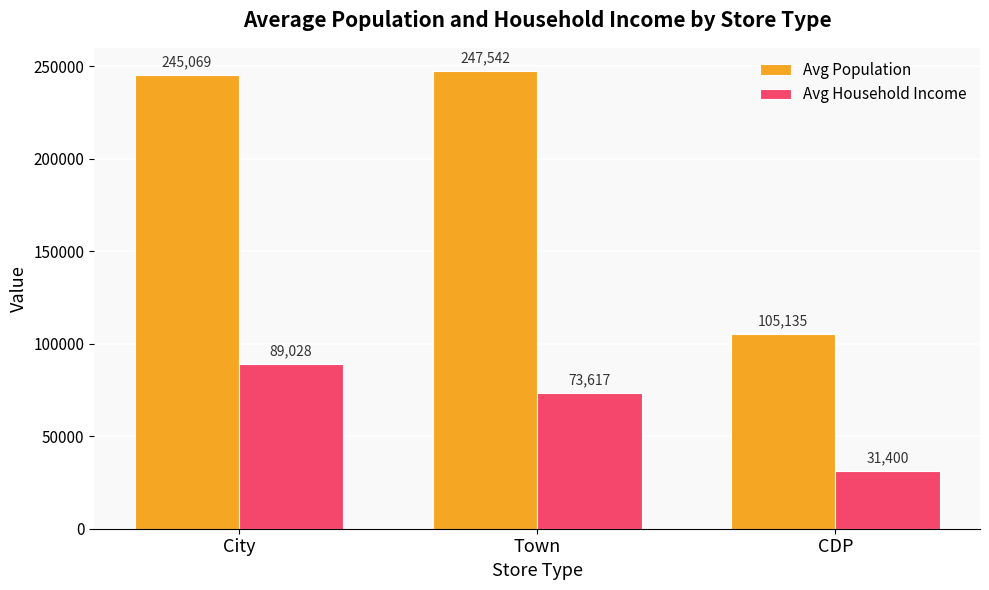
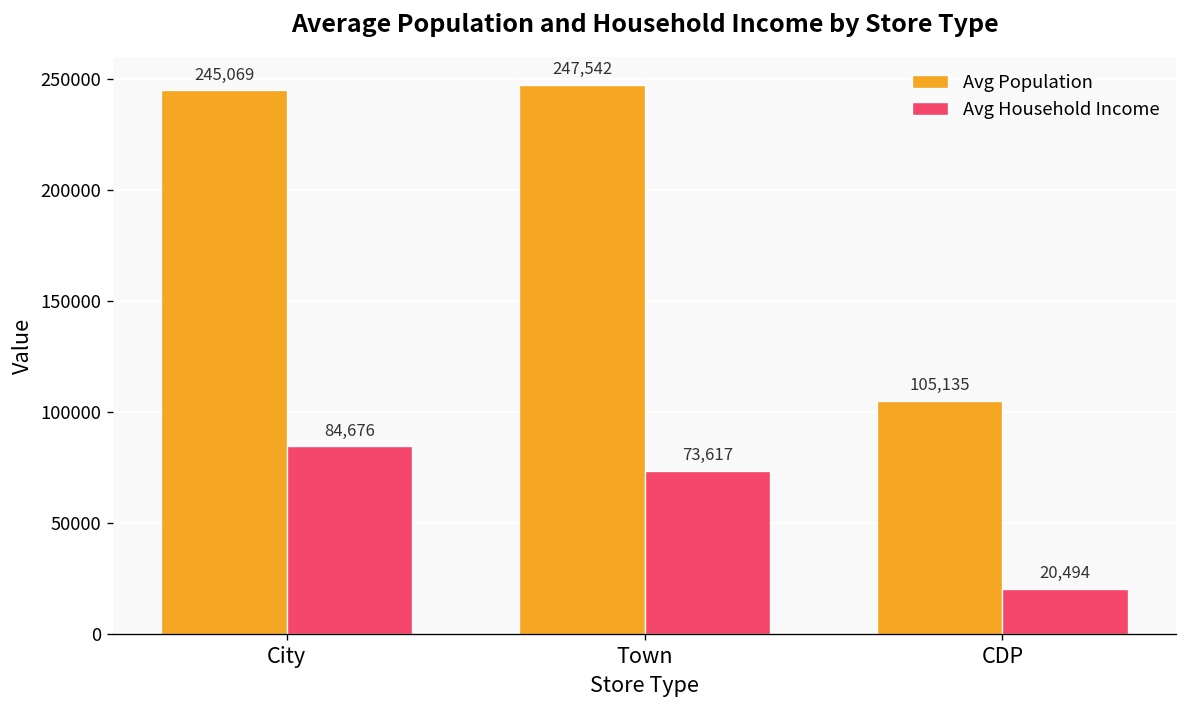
  {
    "Avg Population": {
      "City": "245,069",
      "Town": "247,542",
      "CDP": "105,135"
    },
    "Avg Household Income": {
-     "City": "89,028",
+     "City": "84,676",
      "Town": "73,617",
-     "CDP": "31,400"
+     "CDP": "20,494"
    }
  }
